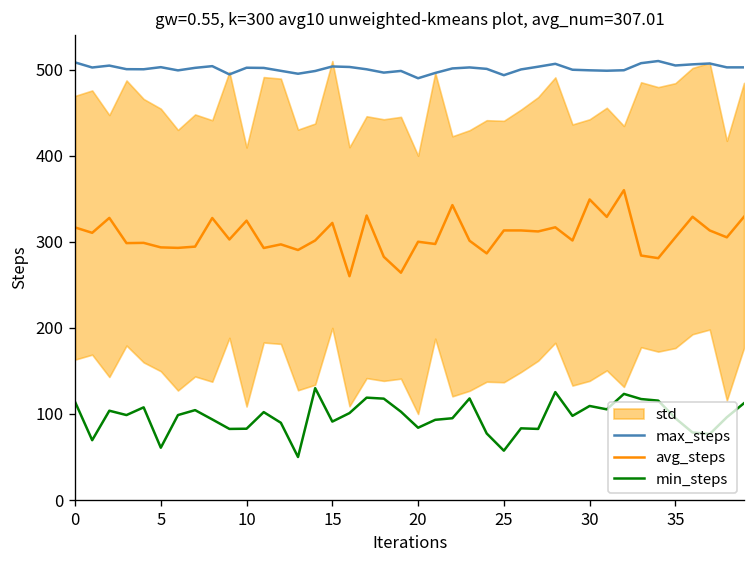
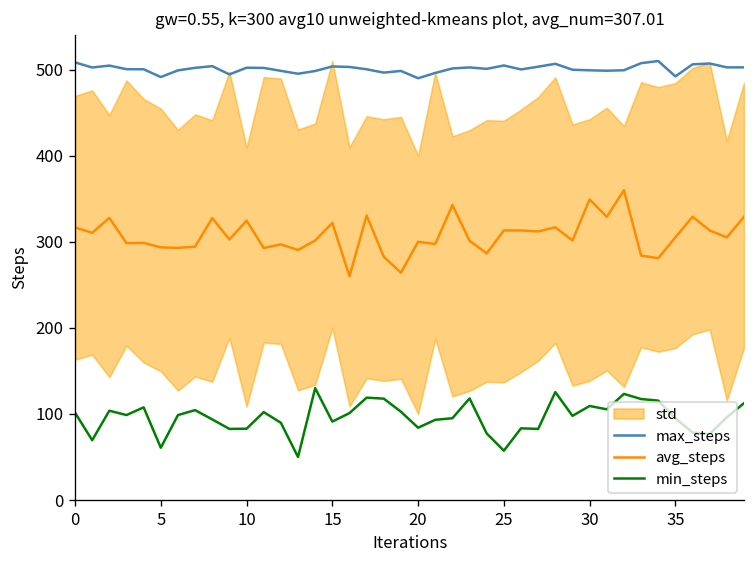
  {
    "max_steps": {
      "0": 510,
-     "5": 500,
+     "5": 490,
      "10": 500,
      "15": 500,
      "20": 490,
-     "25": 490,
+     "25": 500,
      "30": 500,
-     "35": 500
+     "35": 490
    },
    "min_steps": {
-     "0": 110,
+     "0": 100,
      "5": 60,
      "10": 80,
      "15": 90,
      "20": 80,
      "25": 60,
      "30": 110
    }
  }
